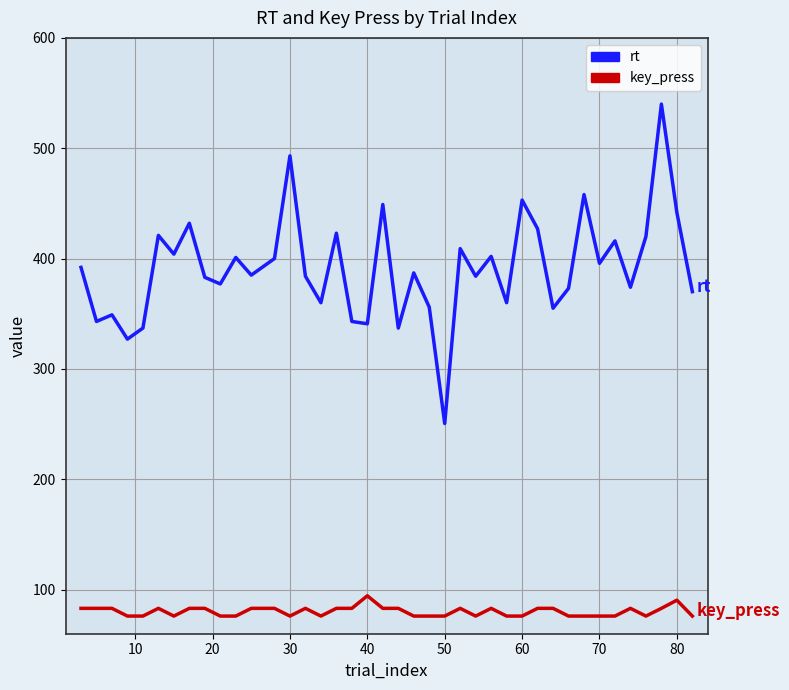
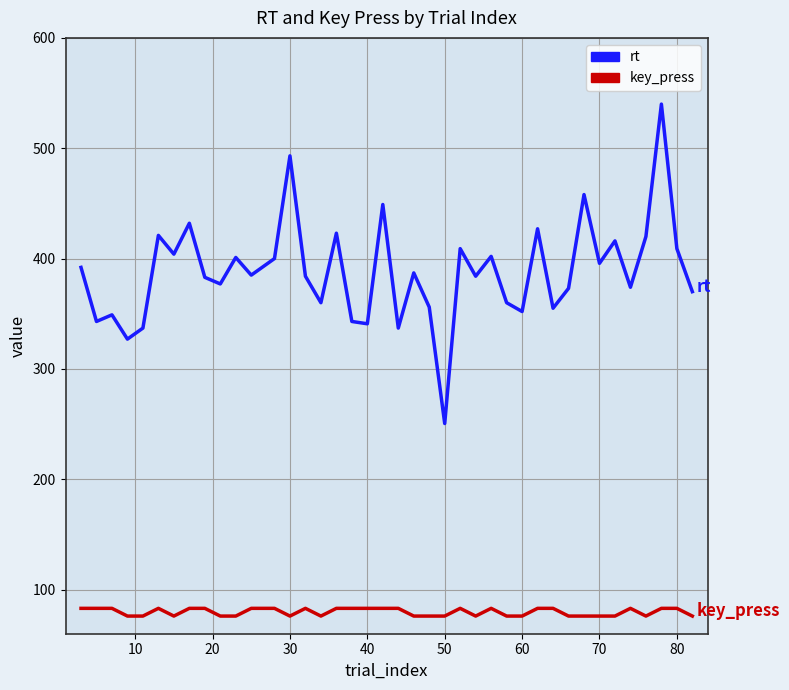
  {
    "rt": {
      "30": 493,
      "40": 341,
      "50": 251,
-     "60": 453,
+     "60": 352,
      "70": 396,
-     "80": 442
+     "80": 409
    },
    "key_press": {
      "30": 76,
-     "40": 94,
+     "40": 83,
      "50": 76,
      "60": 76,
      "70": 76,
-     "80": 90
+     "80": 83
    }
  }
